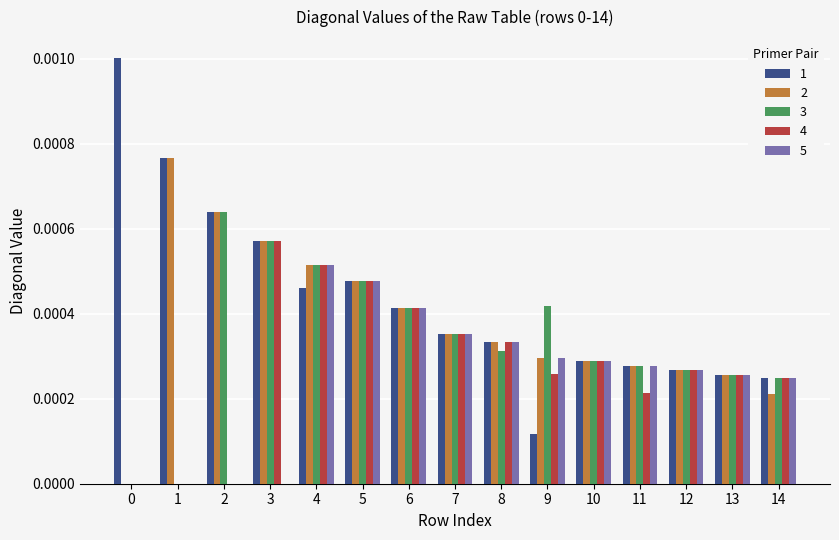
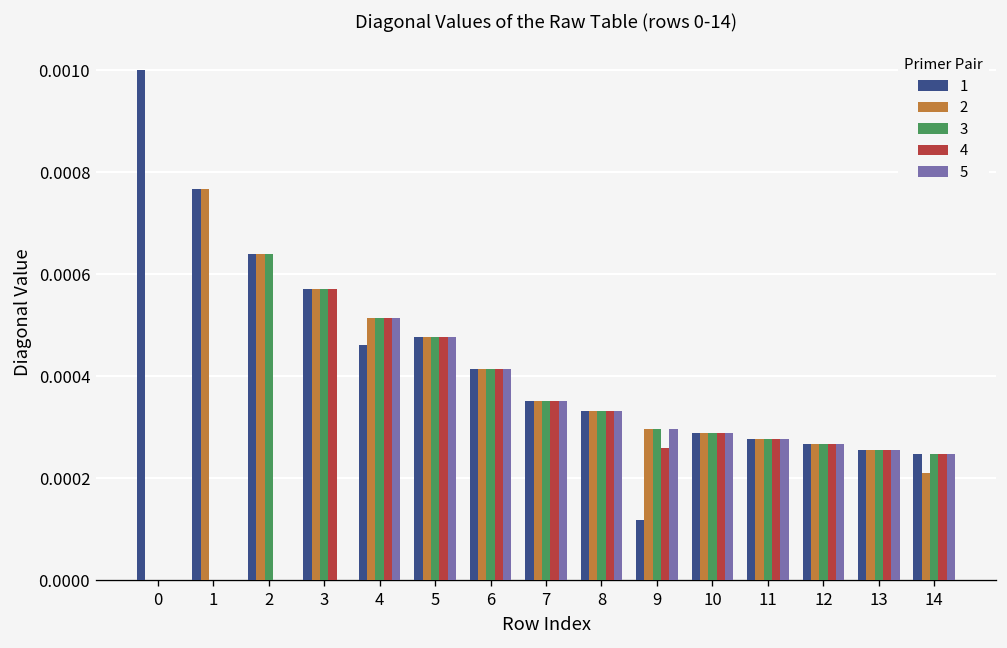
  {
    "1": {
      "0": 0.00100,
      "1": 0.00077,
      "2": 0.00064,
      "3": 0.00057,
      "4": 0.00046,
      "5": 0.00048,
      "6": 0.00041,
      "7": 0.00035,
      "8": 0.00033,
      "9": 0.00012,
      "10": 0.00029,
      "11": 0.00028,
      "12": 0.00027,
      "13": 0.00026,
      "14": 0.00025
    },
    "2": {
      "0": 0.00000,
      "1": 0.00077,
      "2": 0.00064,
      "3": 0.00057,
      "4": 0.00052,
      "5": 0.00048,
      "6": 0.00041,
      "7": 0.00035,
      "8": 0.00033,
      "9": 0.00030,
      "10": 0.00029,
      "11": 0.00028,
      "12": 0.00027,
      "13": 0.00026,
      "14": 0.00021
    },
    "3": {
      "0": 0.00000,
      "1": 0.00000,
      "2": 0.00064,
      "3": 0.00057,
      "4": 0.00052,
      "5": 0.00048,
      "6": 0.00041,
      "7": 0.00035,
-     "8": 0.00031,
-     "9": 0.00042,
+     "8": 0.00033,
+     "9": 0.00030,
      "10": 0.00029,
      "11": 0.00028,
      "12": 0.00027,
      "13": 0.00026,
      "14": 0.00025
    },
    "4": {
      "0": 0.00000,
      "1": 0.00000,
      "2": 0.00000,
      "3": 0.00057,
      "4": 0.00052,
      "5": 0.00048,
      "6": 0.00041,
      "7": 0.00035,
      "8": 0.00033,
      "9": 0.00026,
      "10": 0.00029,
-     "11": 0.00021,
+     "11": 0.00028,
      "12": 0.00027,
      "13": 0.00026,
      "14": 0.00025
    },
    "5": {
      "0": 0.00000,
      "1": 0.00000,
      "2": 0.00000,
      "3": 0.00000,
      "4": 0.00052,
      "5": 0.00048,
      "6": 0.00041,
      "7": 0.00035,
      "8": 0.00033,
      "9": 0.00030,
      "10": 0.00029,
      "11": 0.00028,
      "12": 0.00027,
      "13": 0.00026,
      "14": 0.00025
    }
  }
